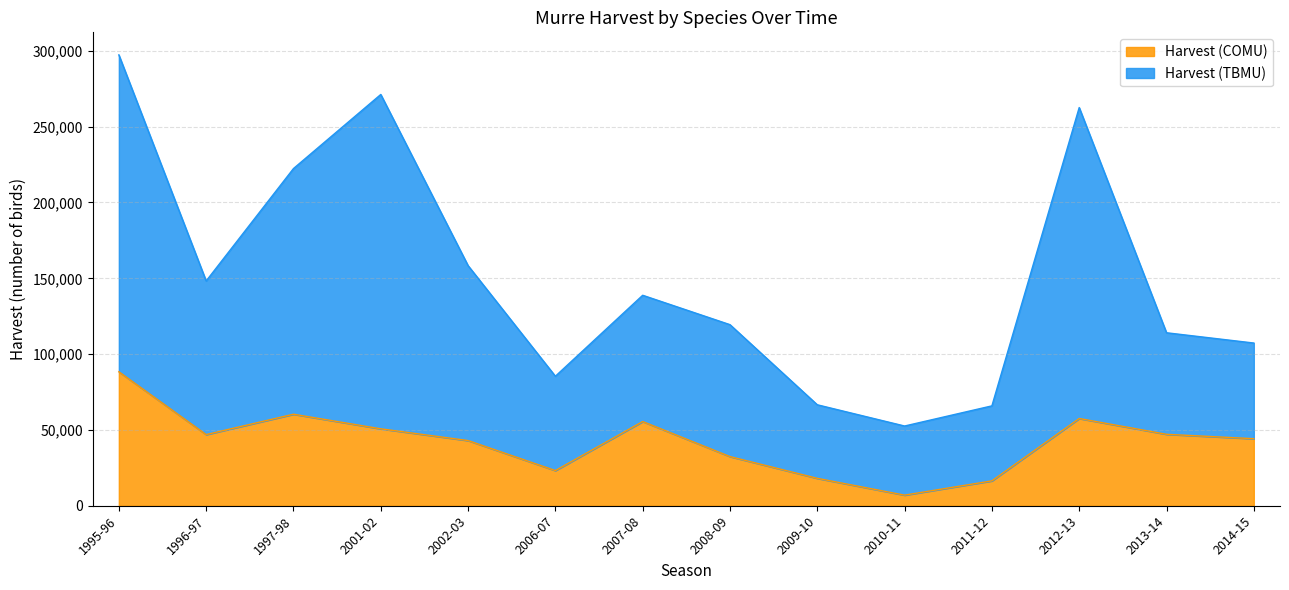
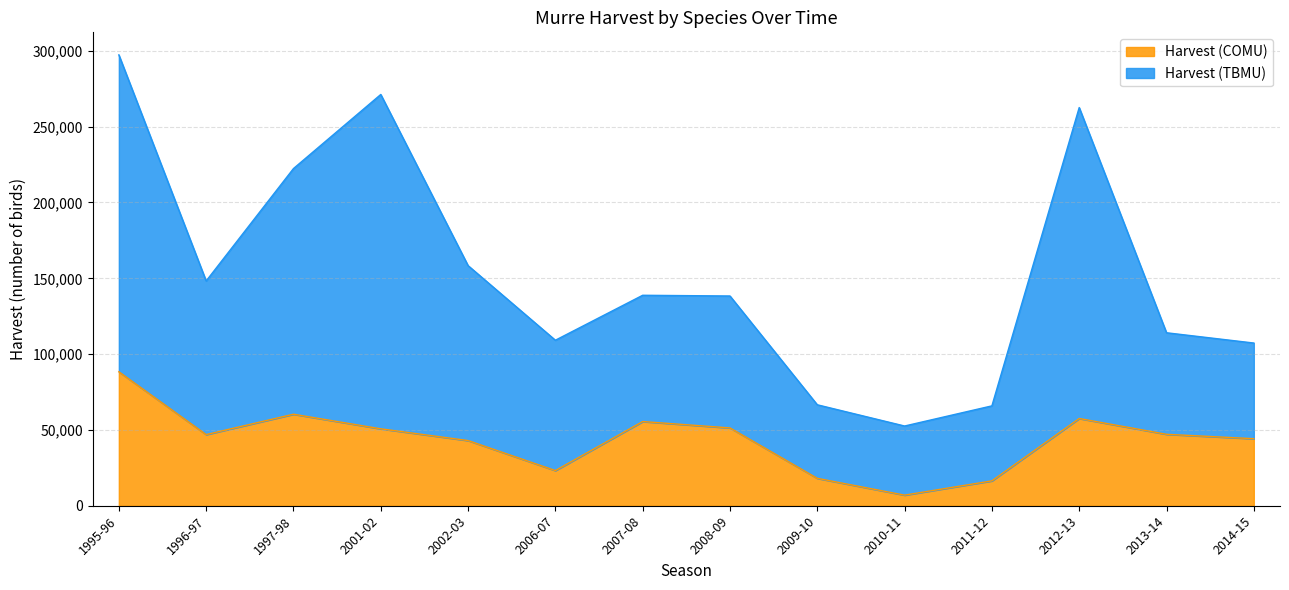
  {
    "Harvest (COMU)": {
      "1995-96": "88,000",
      "1996-97": "47,000",
      "1997-98": "60,000",
      "2001-02": "51,000",
      "2002-03": "43,000",
      "2006-07": "23,000",
      "2007-08": "56,000",
-     "2008-09": "32,000",
+     "2008-09": "51,000",
      "2009-10": "18,000",
      "2010-11": "7,000",
      "2011-12": "16,000",
      "2012-13": "58,000",
      "2013-14": "47,000",
      "2014-15": "44,000"
    },
    "Harvest (TBMU)": {
      "1995-96": "209,000",
      "1996-97": "101,000",
      "1997-98": "162,000",
      "2001-02": "221,000",
      "2002-03": "115,000",
-     "2006-07": "62,000",
+     "2006-07": "86,000",
      "2007-08": "83,000",
      "2008-09": "87,000",
      "2009-10": "49,000",
      "2010-11": "46,000",
      "2011-12": "49,000",
      "2012-13": "205,000",
      "2013-14": "67,000",
      "2014-15": "63,000"
    }
  }
